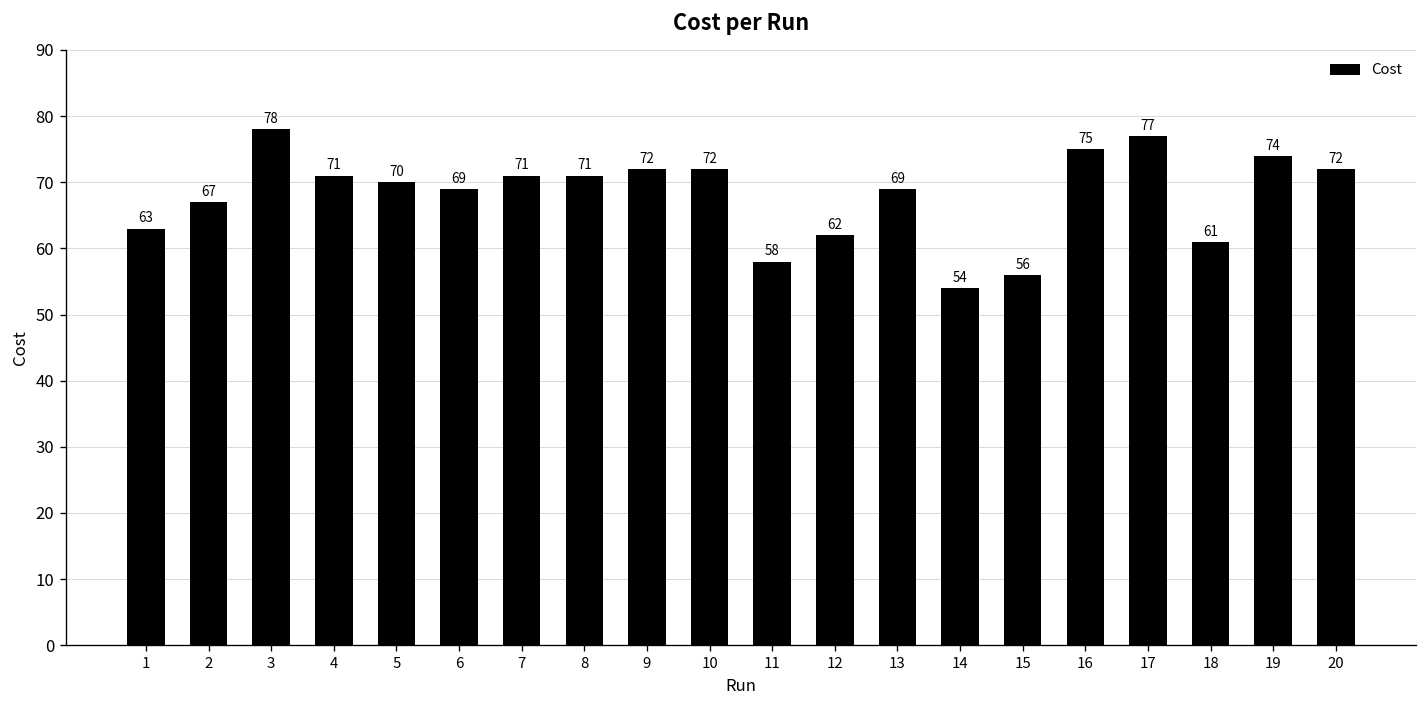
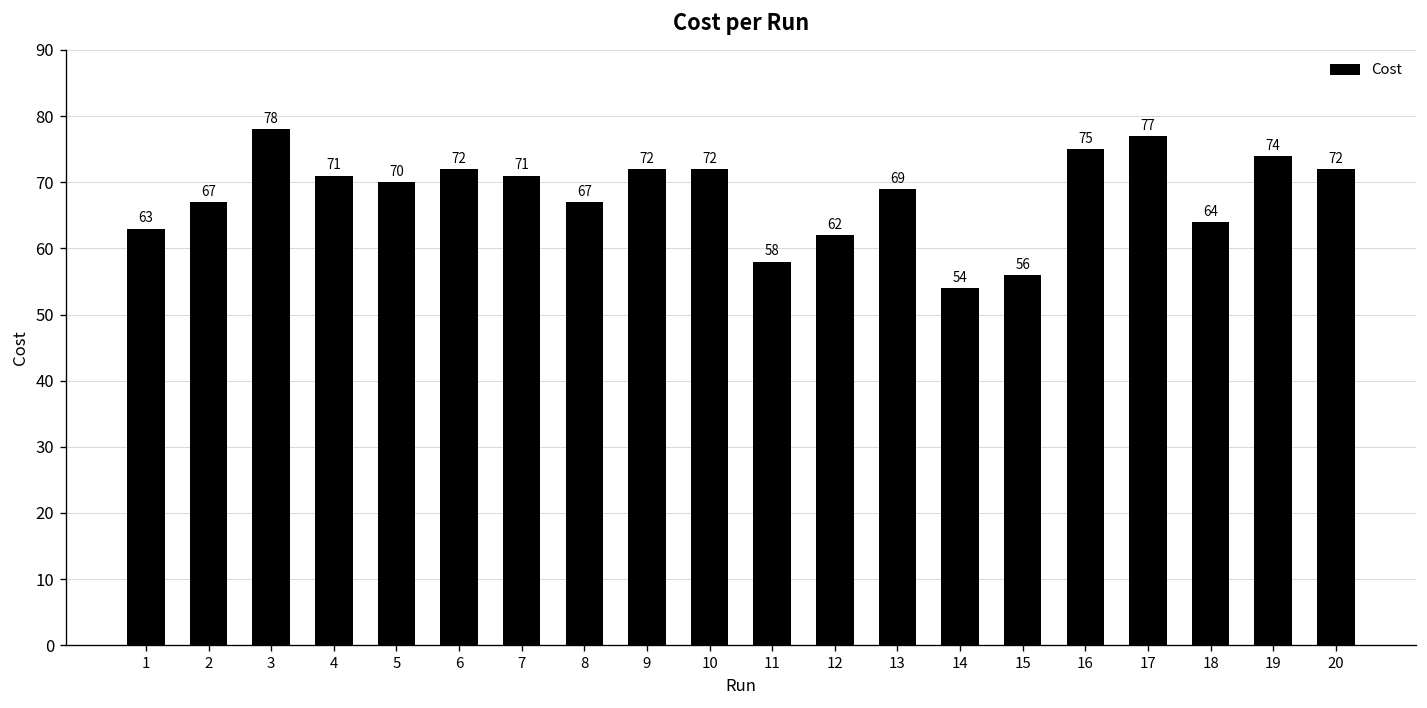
  {
    "1": 63,
    "2": 67,
    "3": 78,
    "4": 71,
    "5": 70,
-   "6": 69,
+   "6": 72,
    "7": 71,
-   "8": 71,
+   "8": 67,
    "9": 72,
    "10": 72,
    "11": 58,
    "12": 62,
    "13": 69,
    "14": 54,
    "15": 56,
    "16": 75,
    "17": 77,
-   "18": 61,
+   "18": 64,
    "19": 74,
    "20": 72
  }
